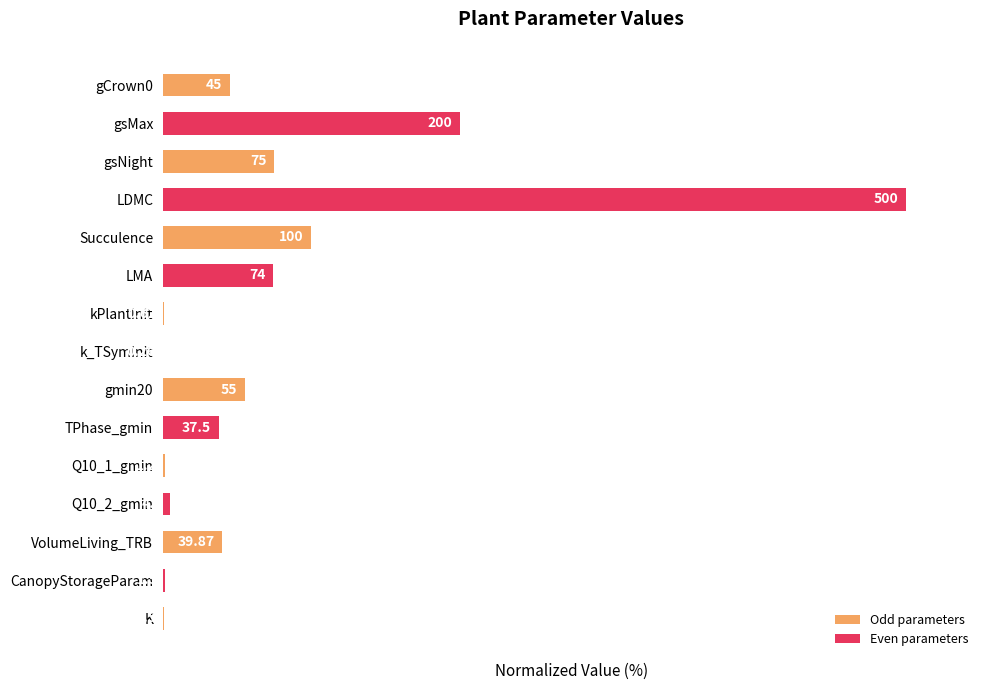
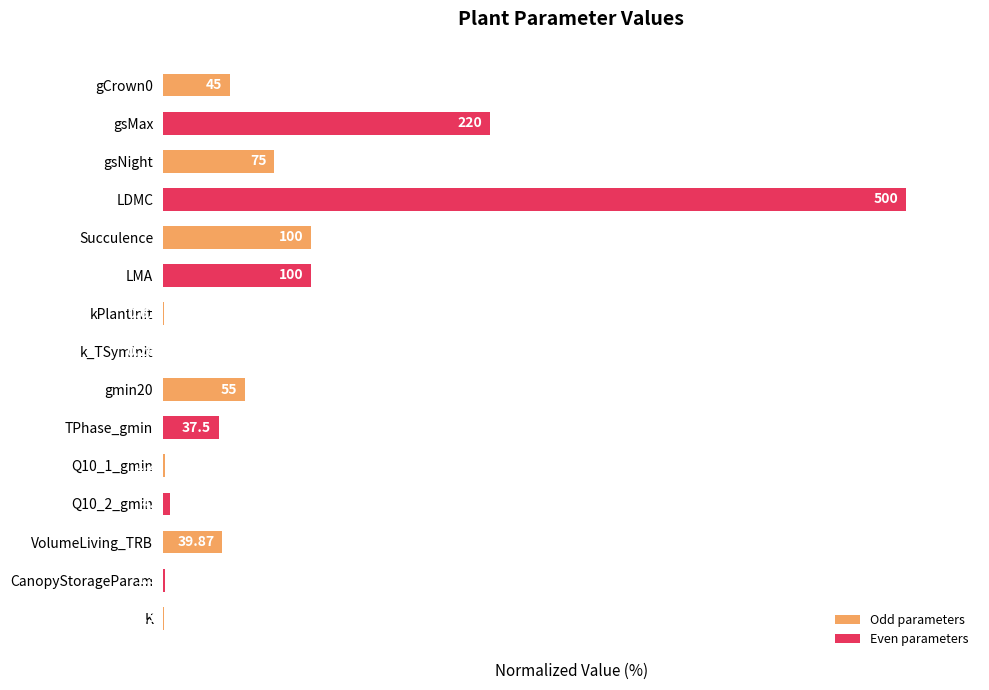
  {
-   "gsMax": 200,
-   "LMA": 74
+   "gsMax": 220,
+   "LMA": 100
  }
